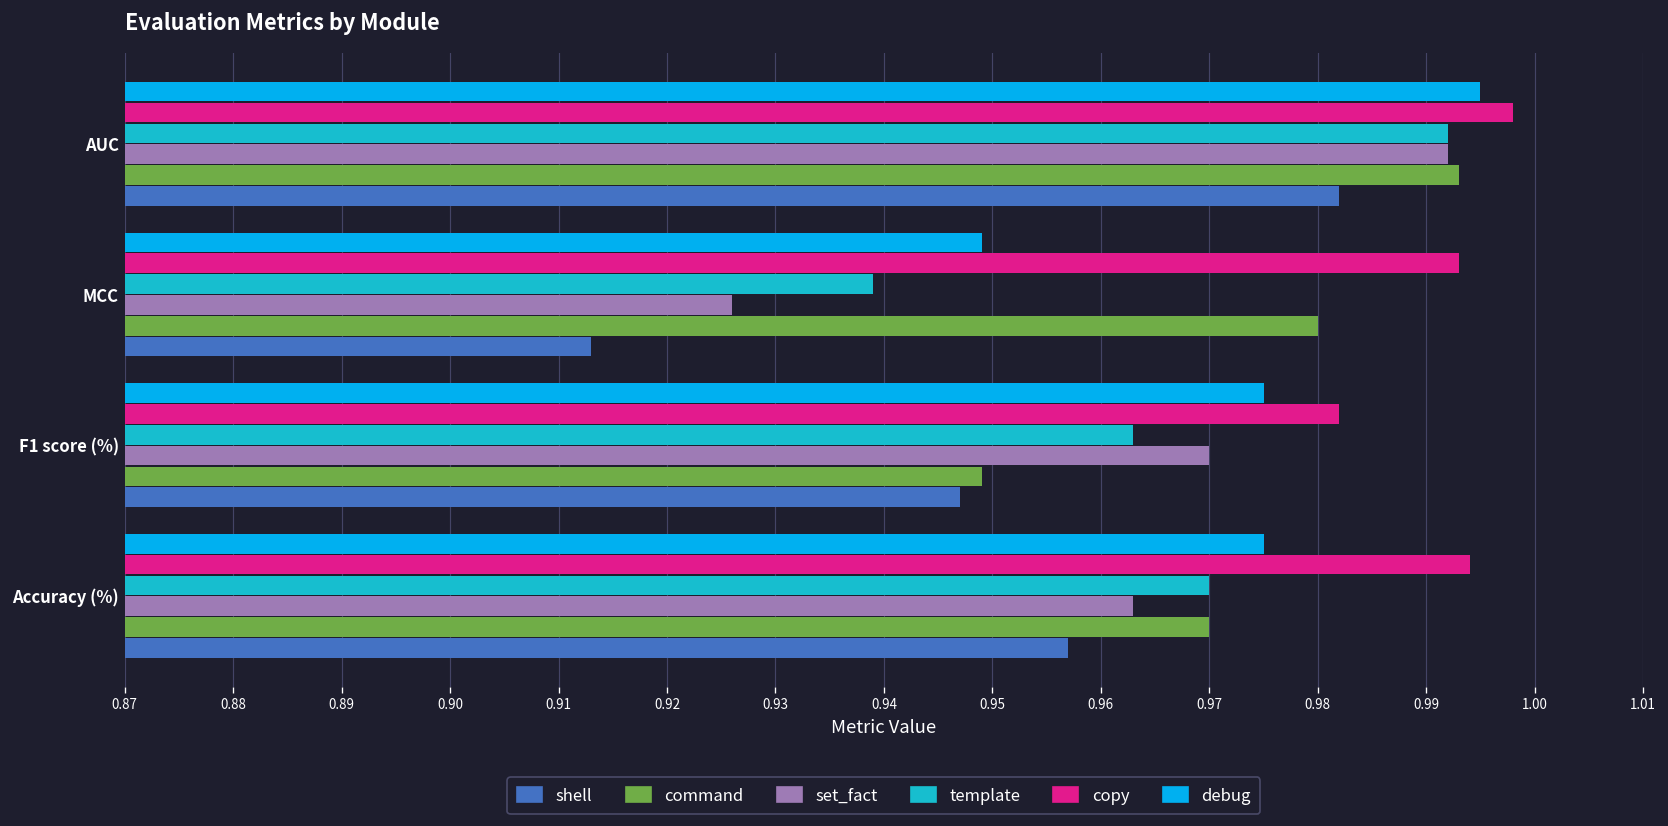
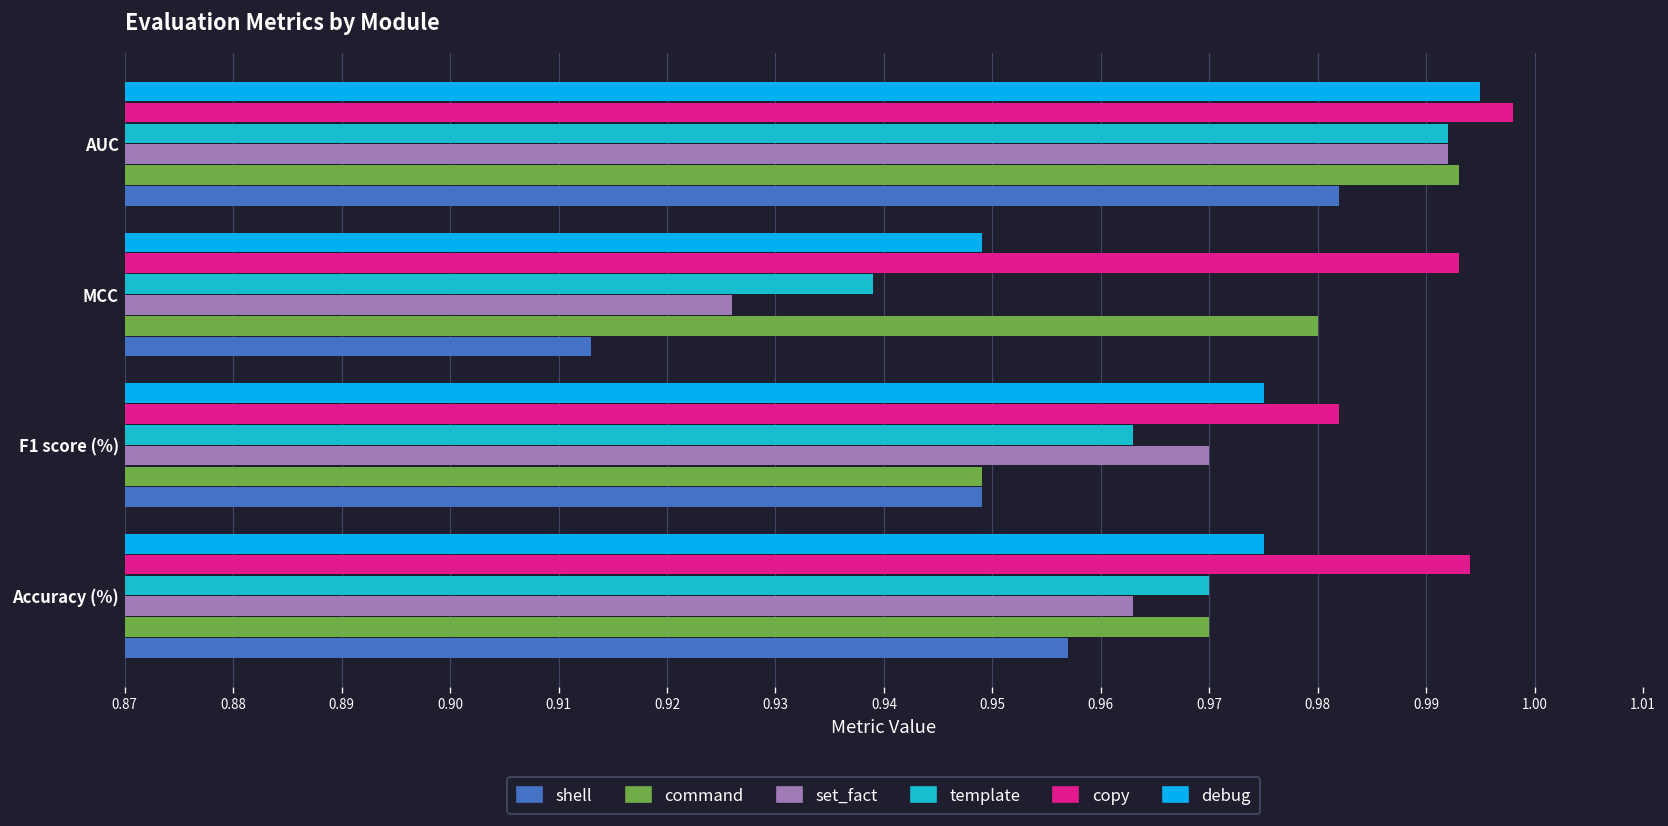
  {
    "shell": {
      "AUC": 0.982,
      "MCC": 0.913,
-     "F1 score (%)": 0.947,
+     "F1 score (%)": 0.949,
      "Accuracy (%)": 0.957
    },
    "command": {
      "AUC": 0.993,
      "MCC": 0.980,
      "F1 score (%)": 0.949,
      "Accuracy (%)": 0.970
    },
    "set_fact": {
      "AUC": 0.992,
      "MCC": 0.926,
      "F1 score (%)": 0.970,
      "Accuracy (%)": 0.963
    },
    "copy": {
      "AUC": 0.998,
      "MCC": 0.993,
      "F1 score (%)": 0.982,
      "Accuracy (%)": 0.994
    }
  }
